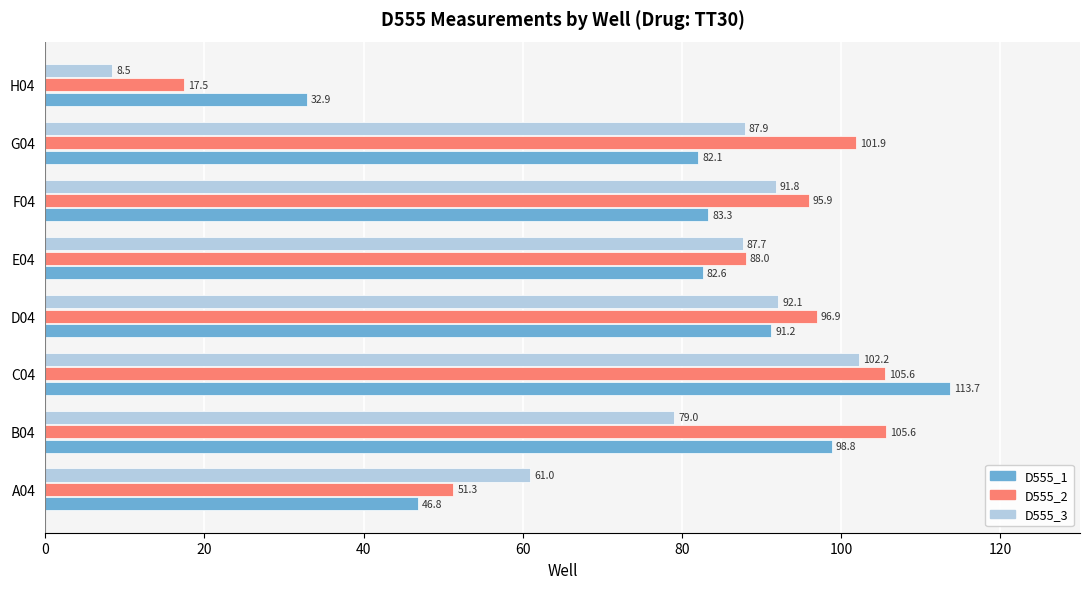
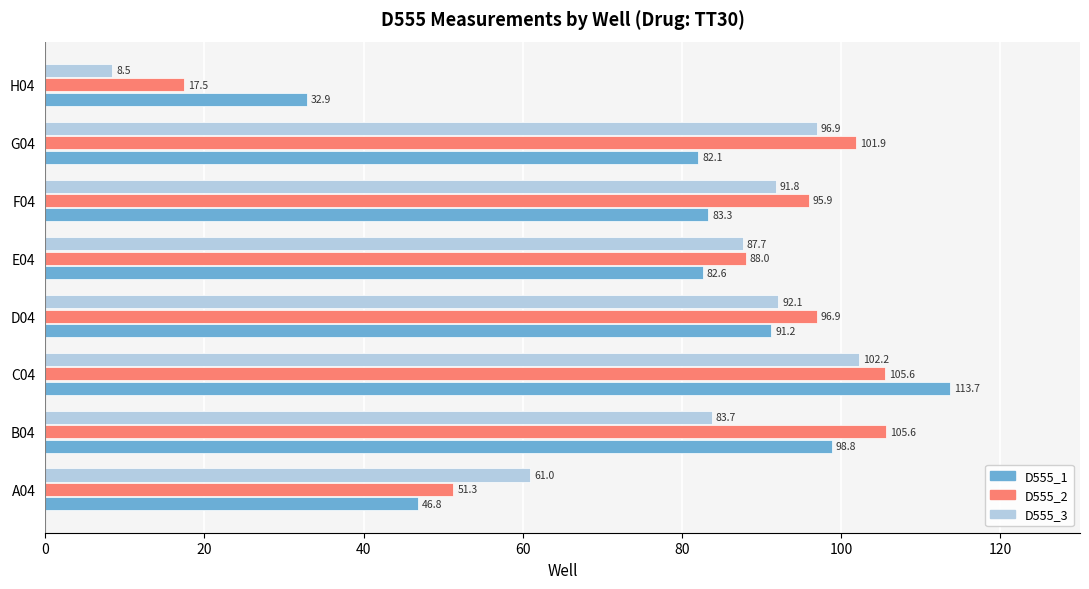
  {
    "D555_1": {
      "H04": 32.9,
      "G04": 82.1,
      "F04": 83.3,
      "E04": 82.6,
      "D04": 91.2,
      "C04": 113.7,
      "B04": 98.8,
      "A04": 46.8
    },
    "D555_2": {
      "H04": 17.5,
      "G04": 101.9,
      "F04": 95.9,
      "E04": 88.0,
      "D04": 96.9,
      "C04": 105.6,
      "B04": 105.6,
      "A04": 51.3
    },
    "D555_3": {
      "H04": 8.5,
-     "G04": 87.9,
+     "G04": 96.9,
      "F04": 91.8,
      "E04": 87.7,
      "D04": 92.1,
      "C04": 102.2,
-     "B04": 79.0,
+     "B04": 83.7,
      "A04": 61.0
    }
  }
